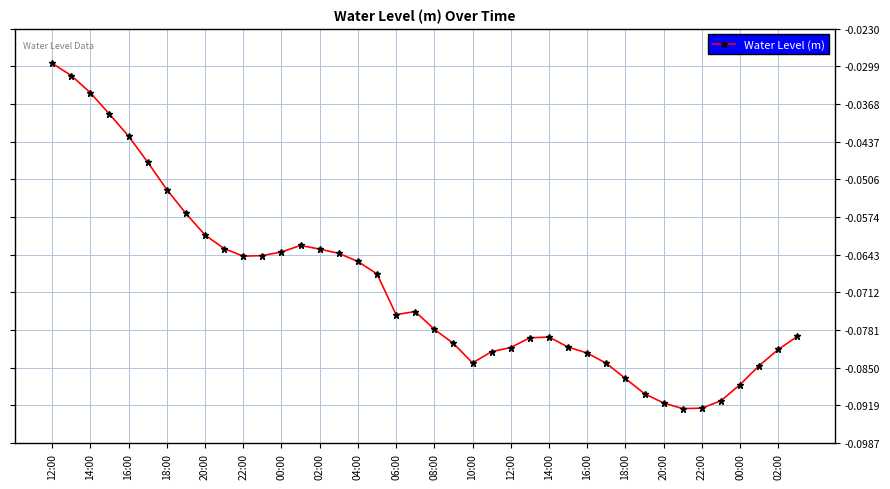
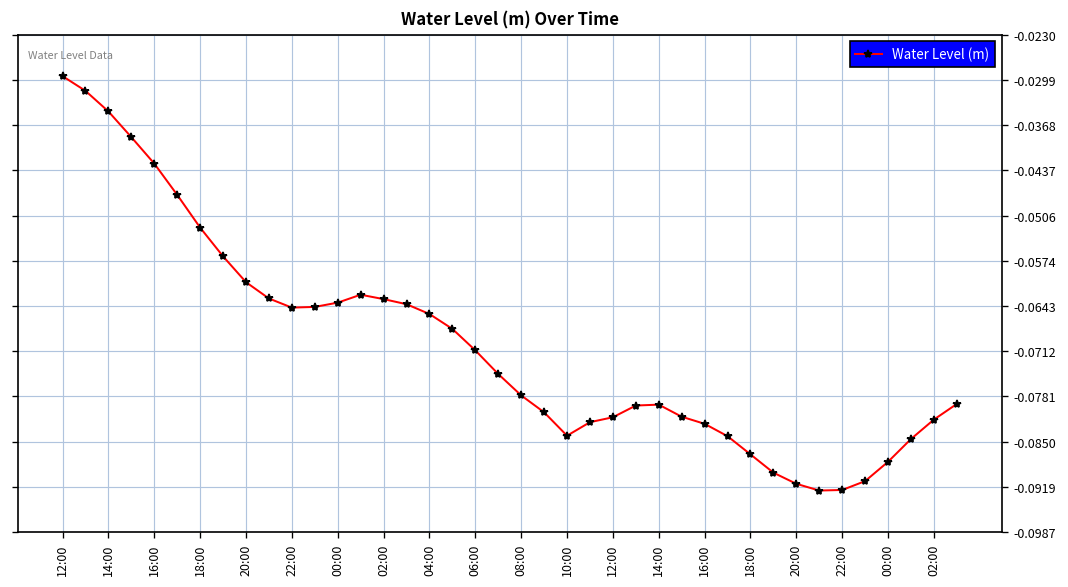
  {
    "04:00": -0.066,
-   "06:00": -0.075,
+   "06:00": -0.071,
    "08:00": -0.078,
    "10:00": -0.084
  }
